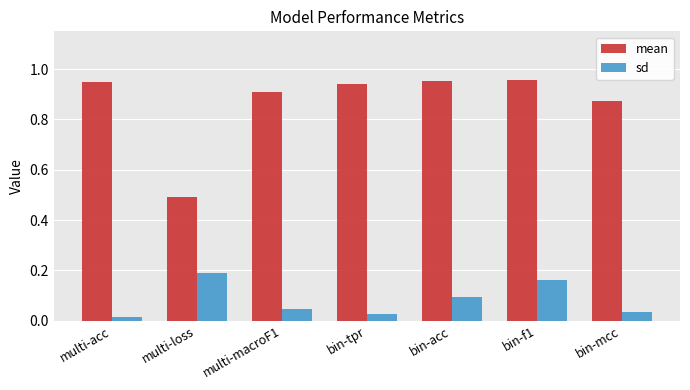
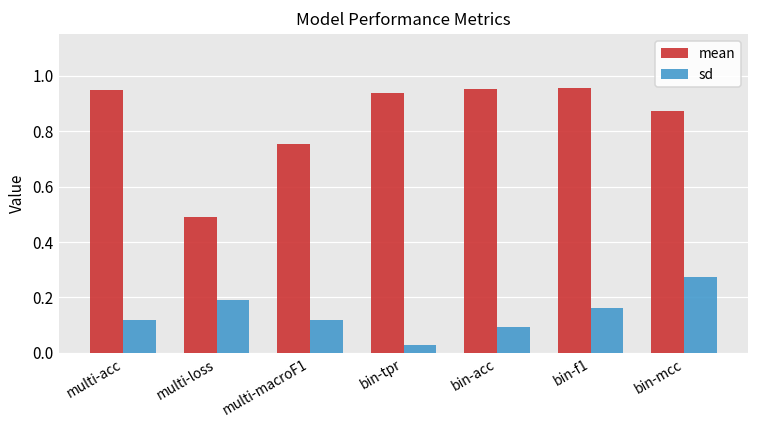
  {
    "mean": {
      "multi-acc": 0.95,
      "multi-loss": 0.49,
-     "multi-macroF1": 0.91,
+     "multi-macroF1": 0.75,
      "bin-tpr": 0.94,
      "bin-acc": 0.95,
      "bin-f1": 0.96,
      "bin-mcc": 0.87
    },
    "sd": {
-     "multi-acc": 0.02,
+     "multi-acc": 0.12,
      "multi-loss": 0.19,
-     "multi-macroF1": 0.05,
+     "multi-macroF1": 0.12,
      "bin-tpr": 0.03,
      "bin-acc": 0.09,
      "bin-f1": 0.16,
-     "bin-mcc": 0.04
+     "bin-mcc": 0.27
    }
  }
